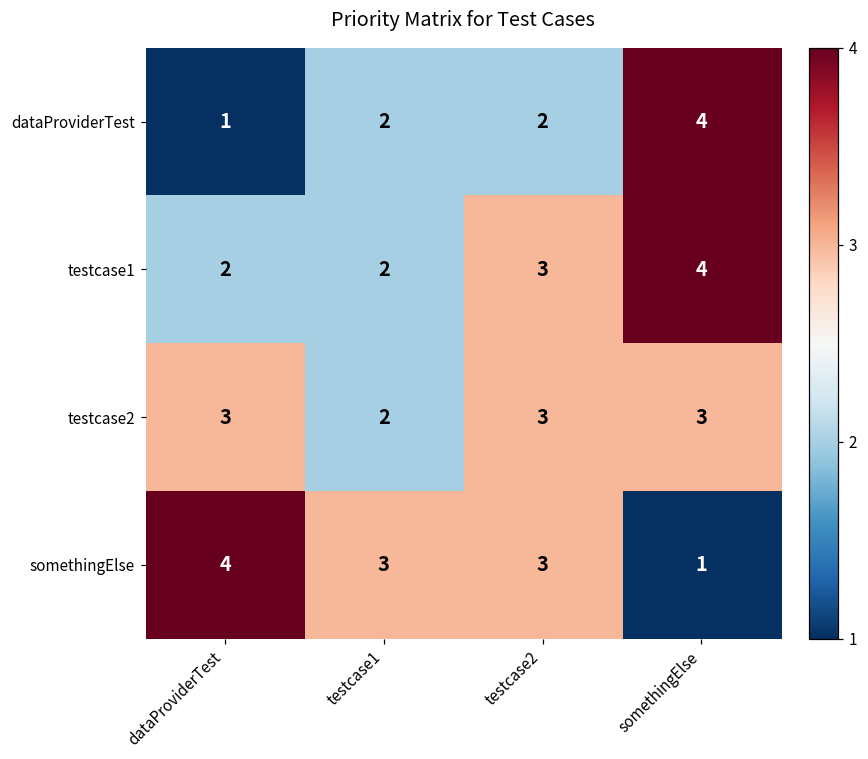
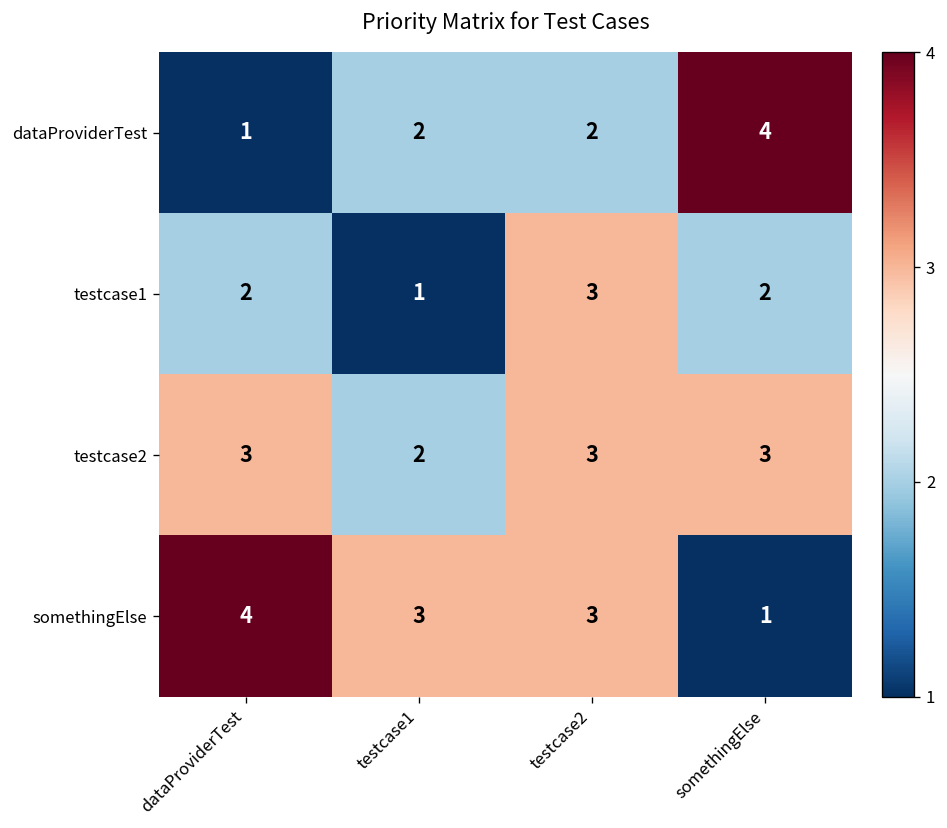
  {
    "dataProviderTest": {
      "dataProviderTest": 1,
      "testcase1": 2,
      "testcase2": 2,
      "somethingElse": 4
    },
    "testcase1": {
      "dataProviderTest": 2,
-     "testcase1": 2,
+     "testcase1": 1,
      "testcase2": 3,
-     "somethingElse": 4
+     "somethingElse": 2
    },
    "testcase2": {
      "dataProviderTest": 3,
      "testcase1": 2,
      "testcase2": 3,
      "somethingElse": 3
    },
    "somethingElse": {
      "dataProviderTest": 4,
      "testcase1": 3,
      "testcase2": 3,
      "somethingElse": 1
    }
  }
